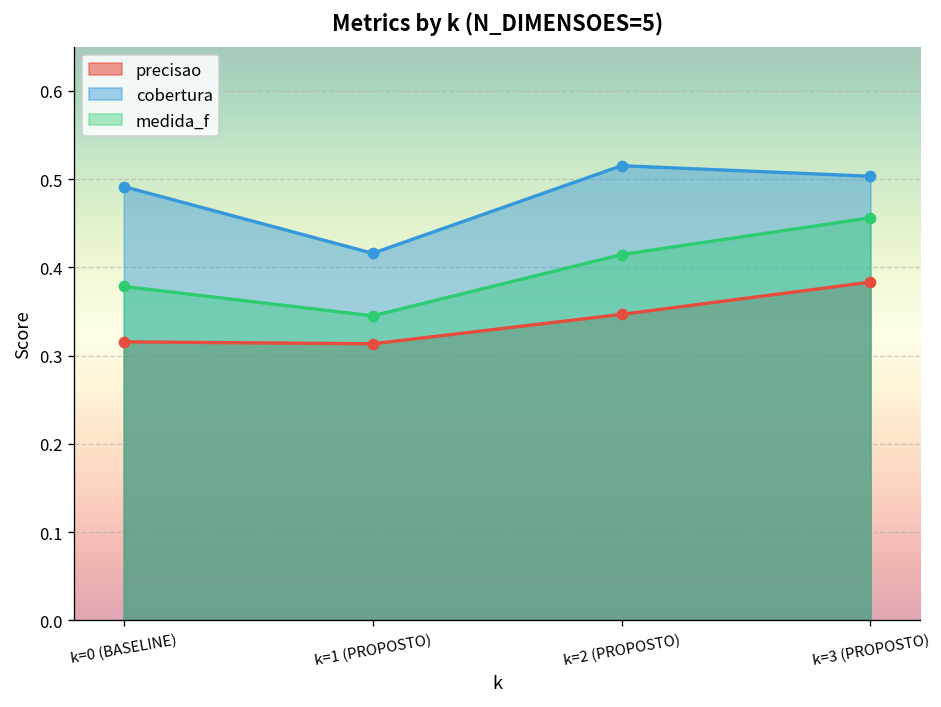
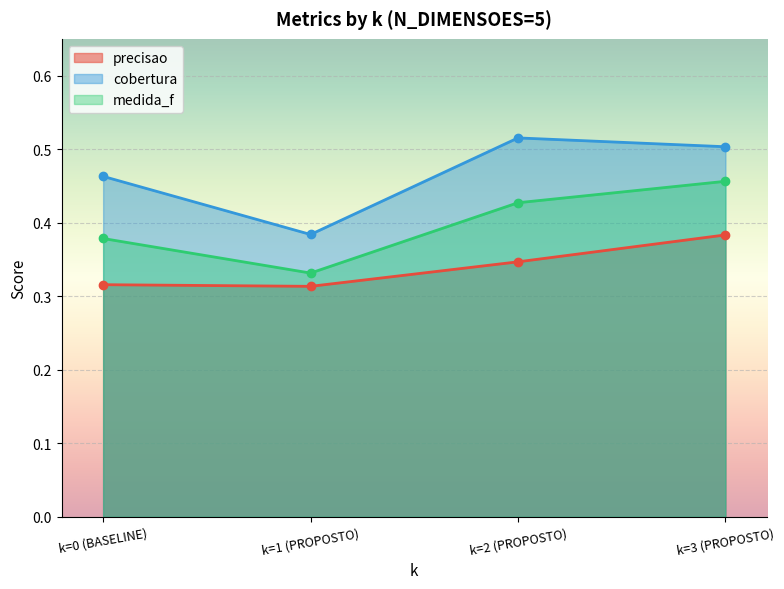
  {
    "precisao": {
      "k=0 (BASELINE)": 0.32,
      "k=1 (PROPOSTO)": 0.31,
      "k=2 (PROPOSTO)": 0.35,
      "k=3 (PROPOSTO)": 0.38
    },
    "cobertura": {
-     "k=0 (BASELINE)": 0.49,
-     "k=1 (PROPOSTO)": 0.42,
+     "k=0 (BASELINE)": 0.46,
+     "k=1 (PROPOSTO)": 0.38,
      "k=2 (PROPOSTO)": 0.52,
      "k=3 (PROPOSTO)": 0.50
    },
    "medida_f": {
      "k=0 (BASELINE)": 0.38,
-     "k=1 (PROPOSTO)": 0.35,
-     "k=2 (PROPOSTO)": 0.41,
+     "k=1 (PROPOSTO)": 0.33,
+     "k=2 (PROPOSTO)": 0.43,
      "k=3 (PROPOSTO)": 0.46
    }
  }
